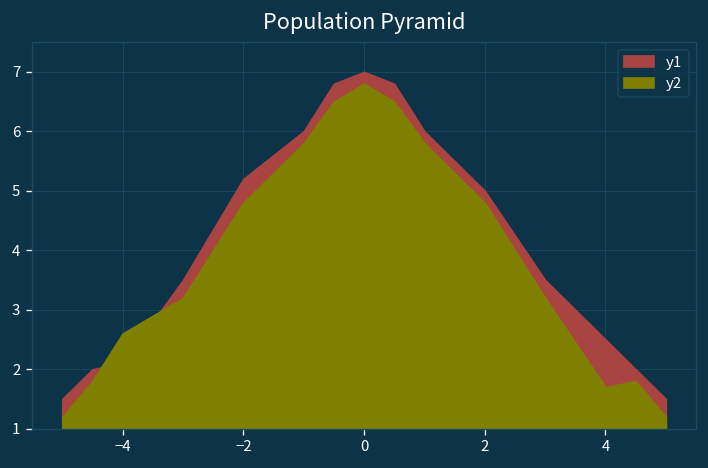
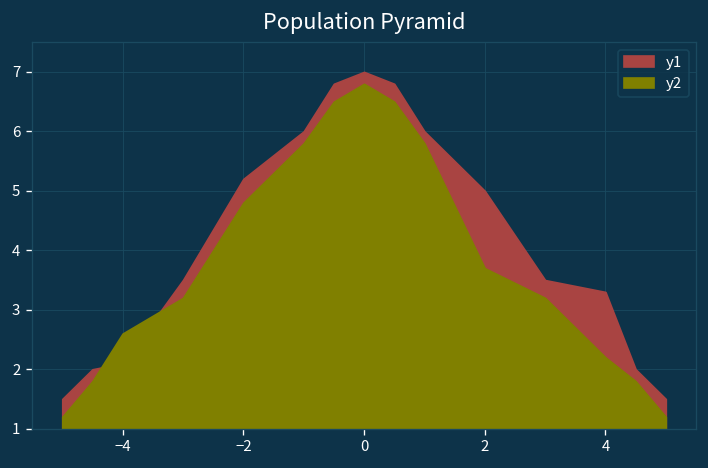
  {
    "y1": {
      "−2": 5.2,
      "0": 7.0,
      "2": 5.0,
-     "4": 2.5
+     "4": 3.3
    },
    "y2": {
      "−4": 2.6,
      "−2": 4.8,
      "0": 6.8,
-     "2": 4.8,
-     "4": 1.7
+     "2": 3.7,
+     "4": 2.2
    }
  }
